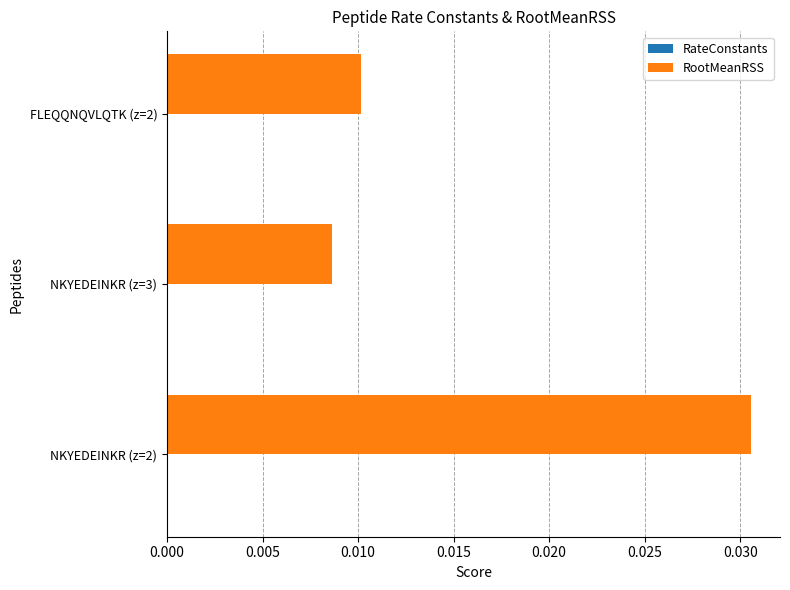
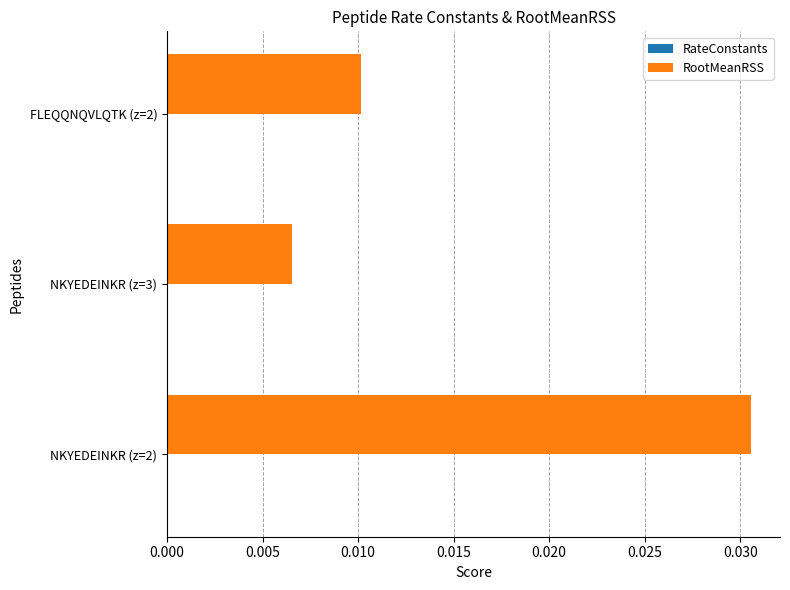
  {
    "RateConstants": {
      "FLEQQNQVLQTK (z=2)": 0.0000,
      "NKYEDEINKR (z=3)": 0.0000,
      "NKYEDEINKR (z=2)": 0.0000
    },
    "RootMeanRSS": {
      "FLEQQNQVLQTK (z=2)": 0.0102,
-     "NKYEDEINKR (z=3)": 0.0086,
+     "NKYEDEINKR (z=3)": 0.0065,
      "NKYEDEINKR (z=2)": 0.0306
    }
  }
